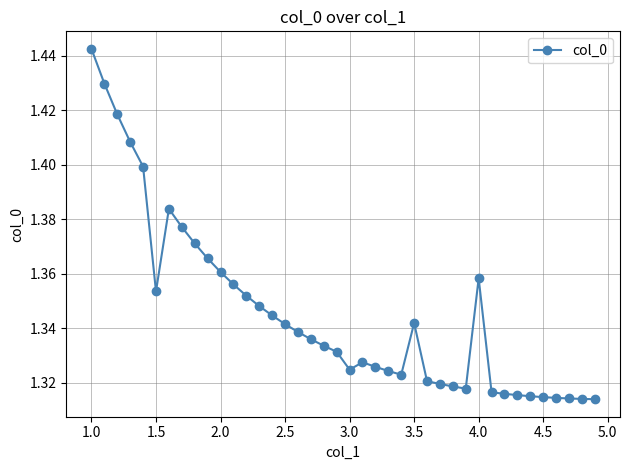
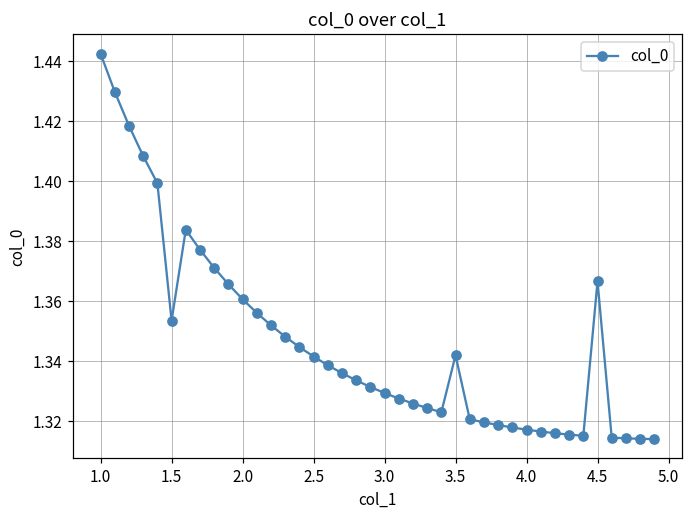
  {
    "1.0": 1.442,
    "1.5": 1.353,
    "2.0": 1.361,
    "2.5": 1.342,
-   "3.0": 1.325,
+   "3.0": 1.329,
    "3.5": 1.342,
-   "4.0": 1.358,
-   "4.5": 1.315
+   "4.0": 1.317,
+   "4.5": 1.367
  }
